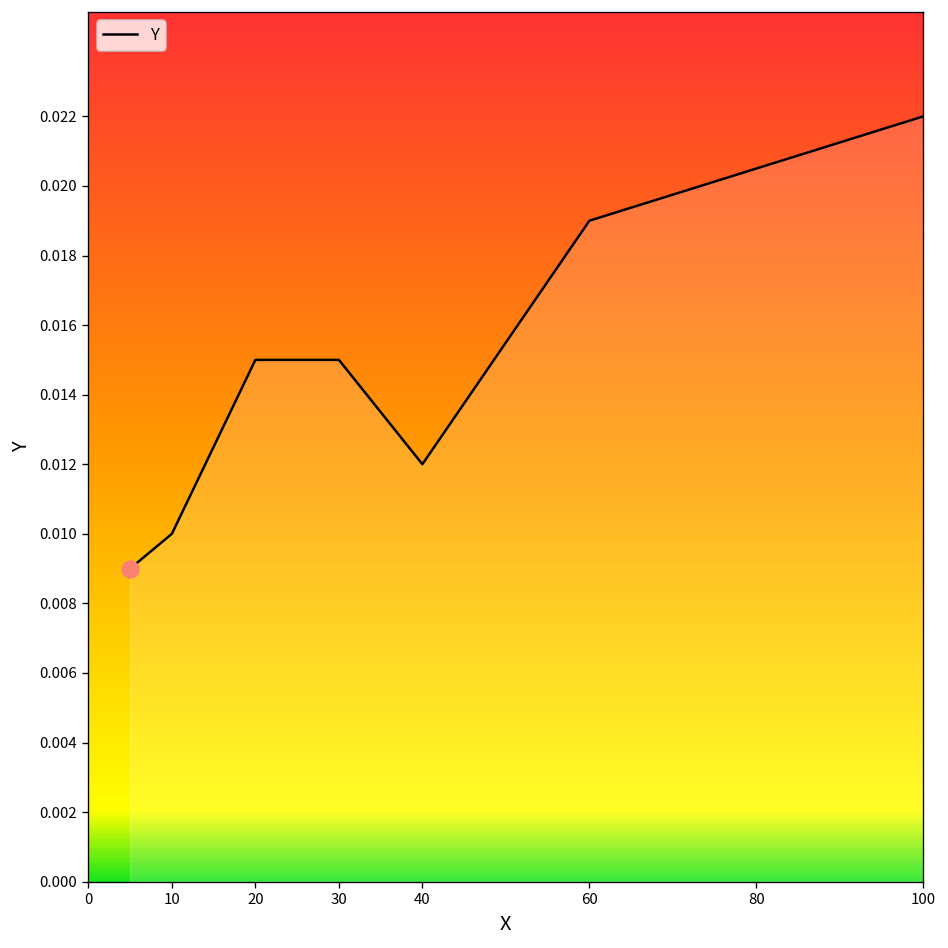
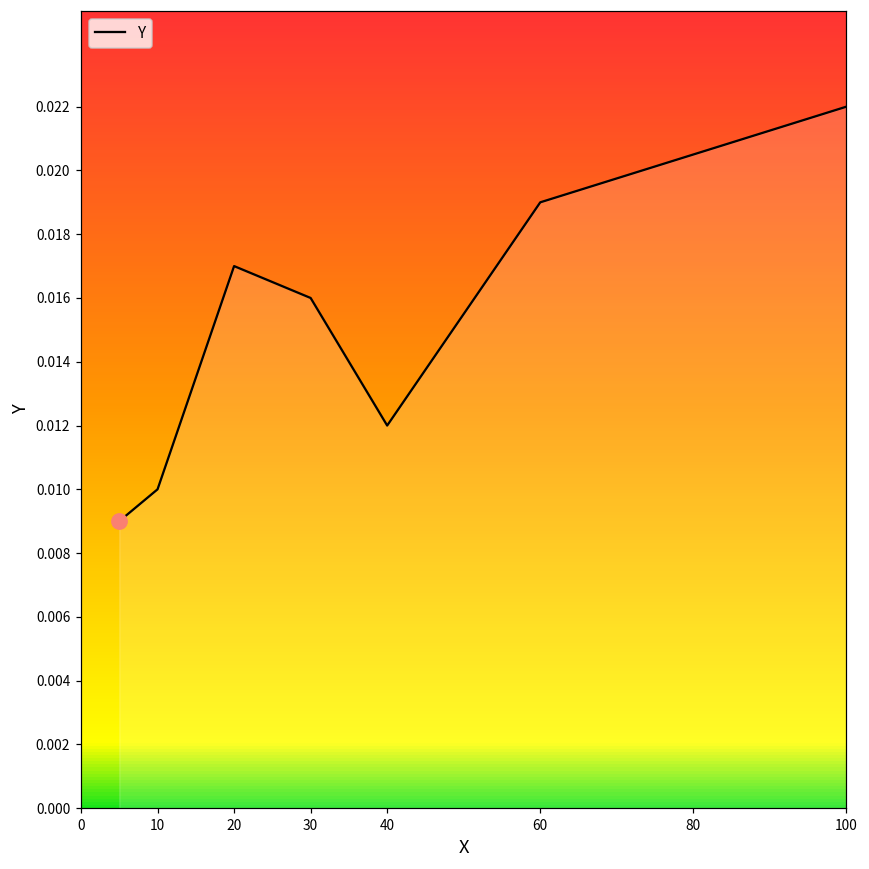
  {
    "Y": {
      "10": 0.010,
-     "20": 0.015,
-     "30": 0.015,
+     "20": 0.017,
+     "30": 0.016,
      "40": 0.012,
      "60": 0.019,
      "100": 0.022
    }
  }
